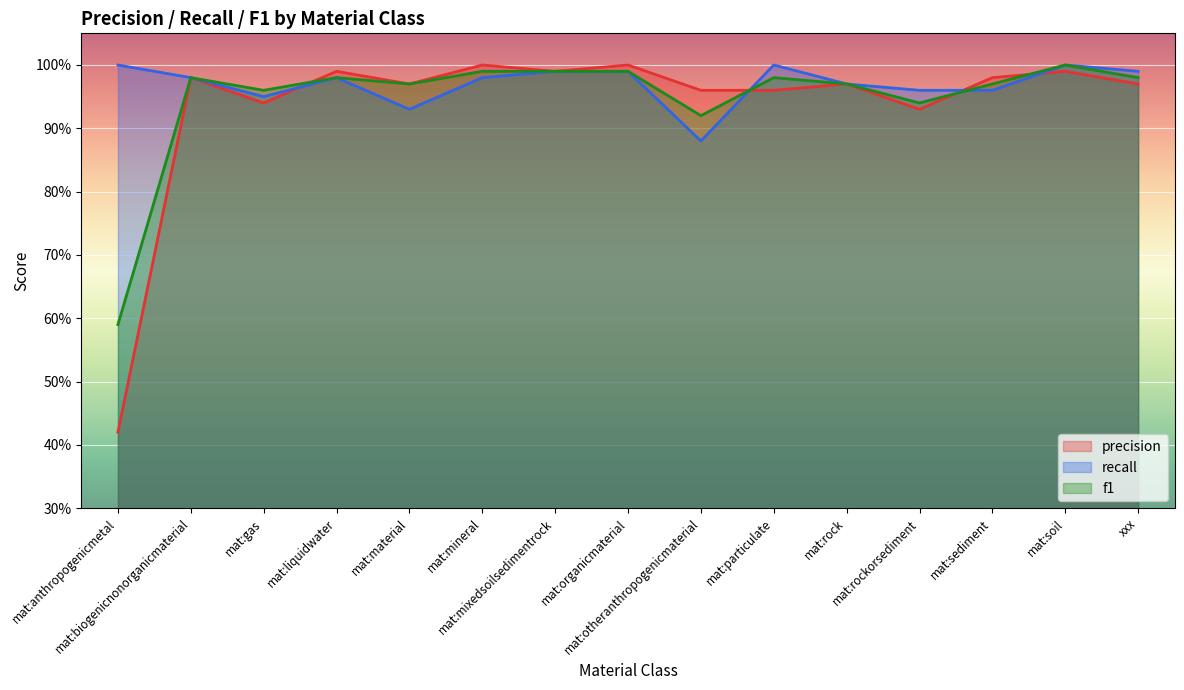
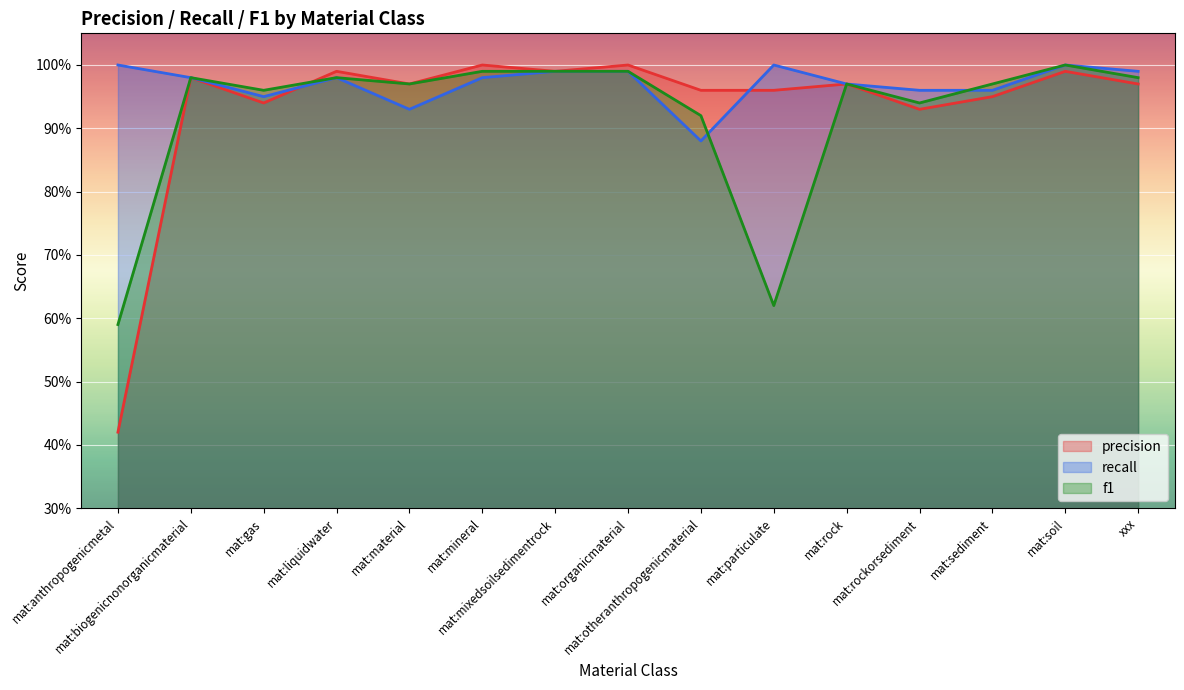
  {
    "precision": {
      "mat:anthropogenicmetal": "42%",
      "mat:gas": "94%",
      "mat:liquidwater": "99%",
      "mat:mineral": "100%",
      "mat:organicmaterial": "100%",
      "mat:otheranthropogenicmaterial": "96%",
      "mat:particulate": "96%",
      "mat:rockorsediment": "93%",
-     "mat:sediment": "98%",
+     "mat:sediment": "95%",
      "mat:soil": "99%",
      "xxx": "97%"
    },
    "recall": {
      "mat:anthropogenicmetal": "100%",
      "mat:gas": "95%",
      "mat:material": "93%",
      "mat:mineral": "98%",
      "mat:otheranthropogenicmaterial": "88%",
      "mat:particulate": "100%",
      "mat:rockorsediment": "96%",
      "mat:sediment": "96%",
      "xxx": "99%"
    },
    "f1": {
      "mat:anthropogenicmetal": "59%",
      "mat:gas": "96%",
      "mat:mineral": "99%",
      "mat:otheranthropogenicmaterial": "92%",
-     "mat:particulate": "98%",
+     "mat:particulate": "62%",
      "mat:rockorsediment": "94%",
      "mat:sediment": "97%",
      "xxx": "98%"
    }
  }
